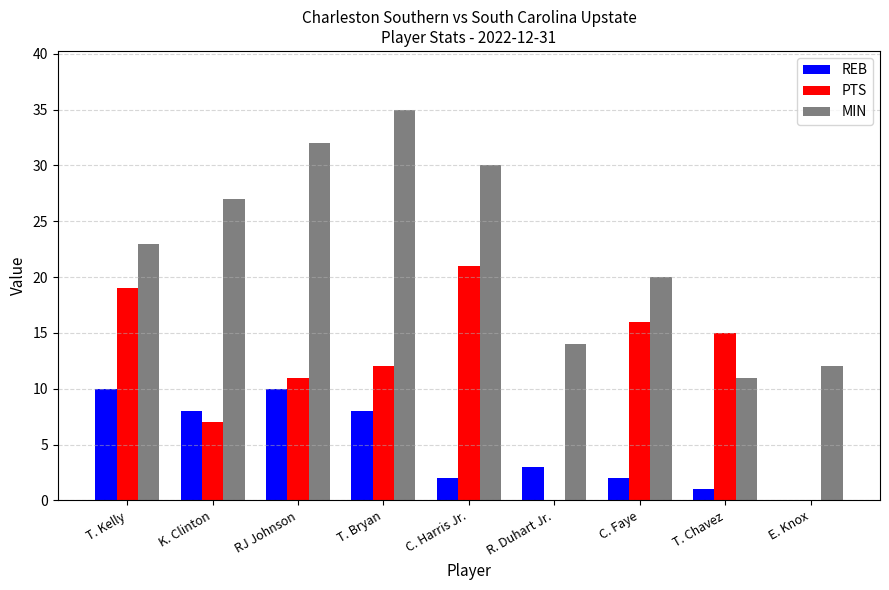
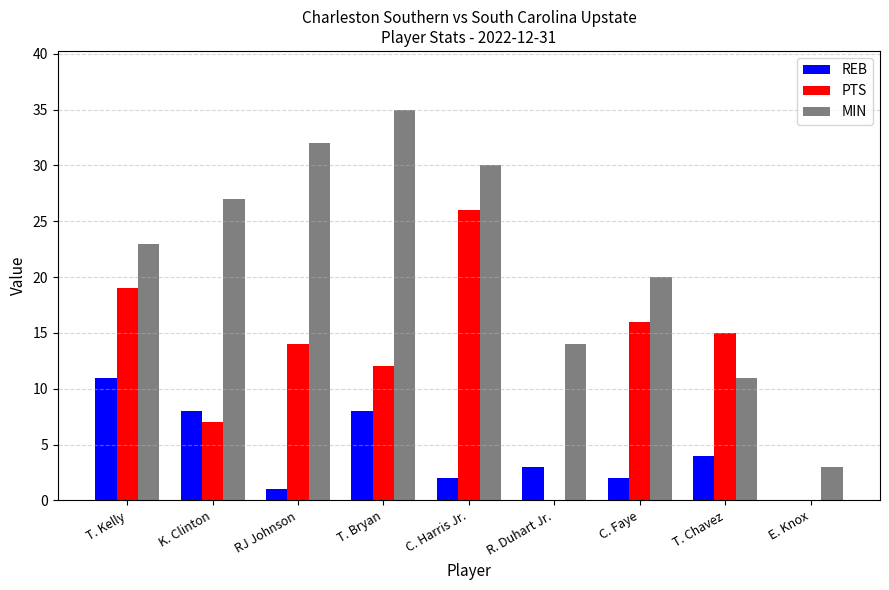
  {
    "REB": {
-     "T. Kelly": 10,
+     "T. Kelly": 11,
      "K. Clinton": 8,
-     "RJ Johnson": 10,
+     "RJ Johnson": 1,
      "T. Bryan": 8,
      "C. Harris Jr.": 2,
      "R. Duhart Jr.": 3,
      "C. Faye": 2,
-     "T. Chavez": 1,
+     "T. Chavez": 4,
      "E. Knox": 0
    },
    "PTS": {
      "T. Kelly": 19,
      "K. Clinton": 7,
-     "RJ Johnson": 11,
+     "RJ Johnson": 14,
      "T. Bryan": 12,
-     "C. Harris Jr.": 21,
+     "C. Harris Jr.": 26,
      "R. Duhart Jr.": 0,
      "C. Faye": 16,
      "T. Chavez": 15,
      "E. Knox": 0
    },
    "MIN": {
      "T. Kelly": 23,
      "K. Clinton": 27,
      "RJ Johnson": 32,
      "T. Bryan": 35,
      "C. Harris Jr.": 30,
      "R. Duhart Jr.": 14,
      "C. Faye": 20,
      "T. Chavez": 11,
-     "E. Knox": 12
+     "E. Knox": 3
    }
  }
